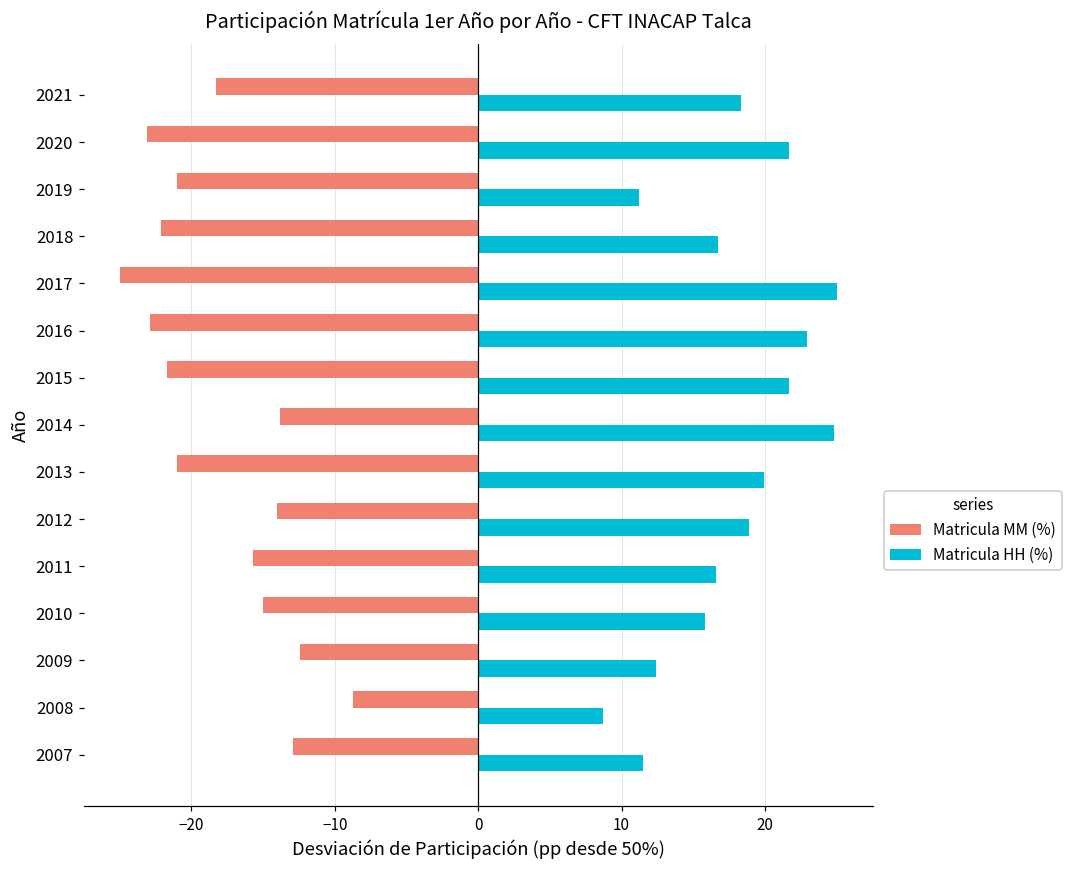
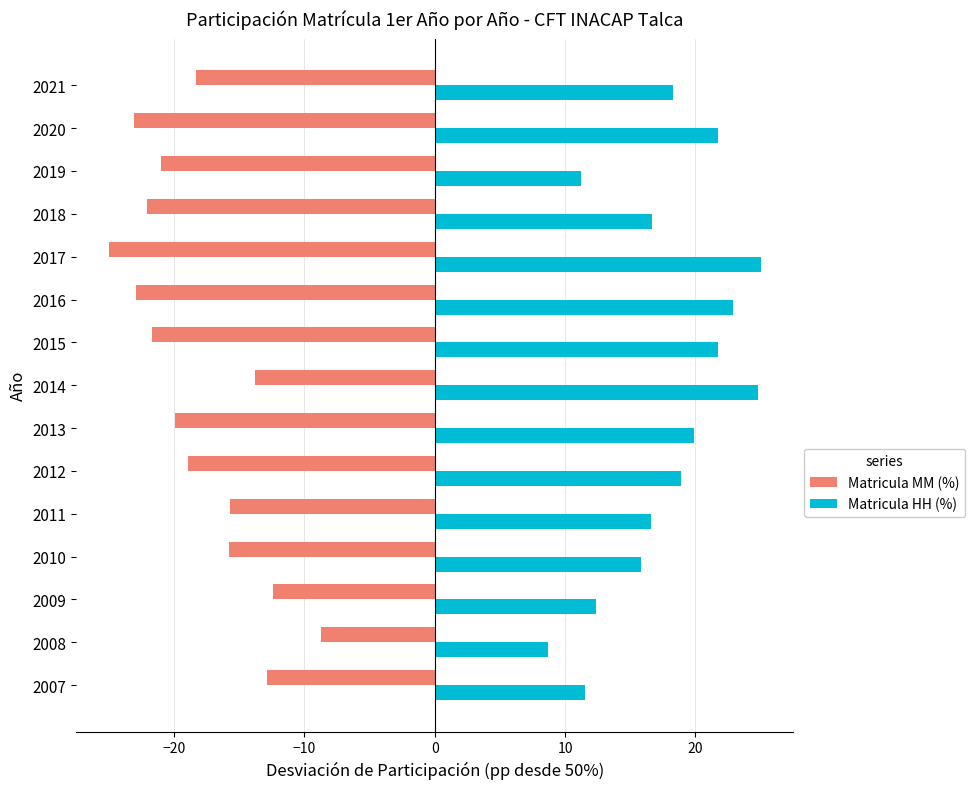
  {
    "Matricula MM (%)": {
      "2021": -18.3,
      "2020": -23.1,
      "2019": -21.0,
      "2018": -22.1,
      "2017": -25.0,
      "2016": -22.9,
      "2015": -21.7,
      "2014": -13.8,
-     "2013": -21.0,
-     "2012": -14.0,
+     "2013": -19.9,
+     "2012": -18.9,
      "2011": -15.7,
-     "2010": -15.0,
+     "2010": -15.8,
      "2009": -12.4,
      "2008": -8.7,
      "2007": -12.9
    },
    "Matricula HH (%)": {
      "2021": 18.3,
      "2020": 21.7,
      "2019": 11.2,
      "2018": 16.7,
      "2017": 25.0,
      "2016": 22.9,
      "2015": 21.7,
      "2014": 24.8,
      "2013": 19.9,
      "2012": 18.9,
      "2011": 16.6,
      "2010": 15.8,
      "2009": 12.4,
      "2008": 8.7,
      "2007": 11.5
    }
  }
